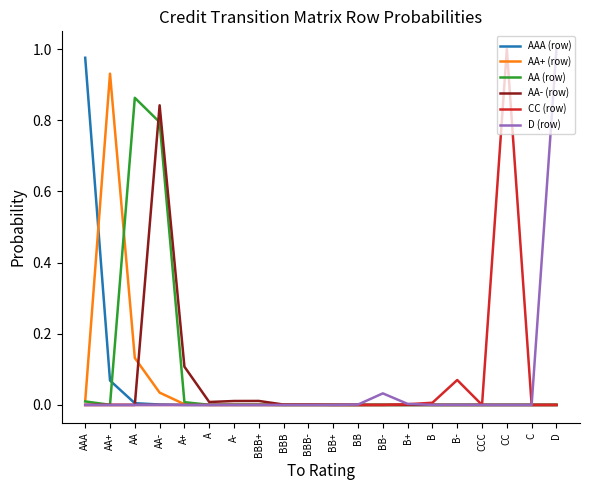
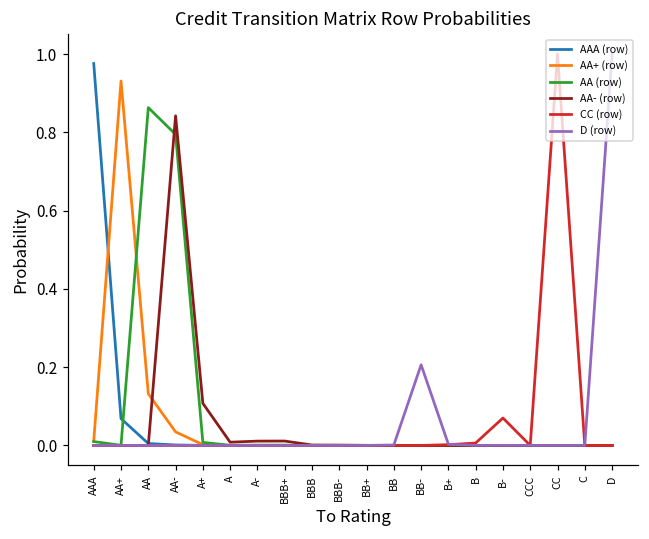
  {
    "AAA (row)": {
      "AAA": 0.98,
      "AA+": 0.07
    },
    "AA+ (row)": {
      "AA+": 0.93,
      "AA": 0.13,
      "AA-": 0.03
    },
    "AA (row)": {
      "AA": 0.86,
      "AA-": 0.79
    },
    "AA- (row)": {
      "AA-": 0.84,
      "A+": 0.11,
      "A": 0.01,
      "A-": 0.01,
      "BBB+": 0.01
    },
    "CC (row)": {
      "B-": 0.07
    },
    "D (row)": {
-     "BB-": 0.03
+     "BB-": 0.21
    }
  }
